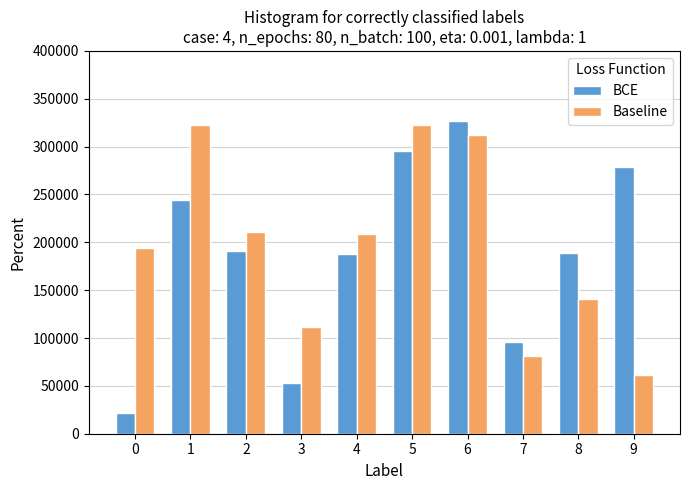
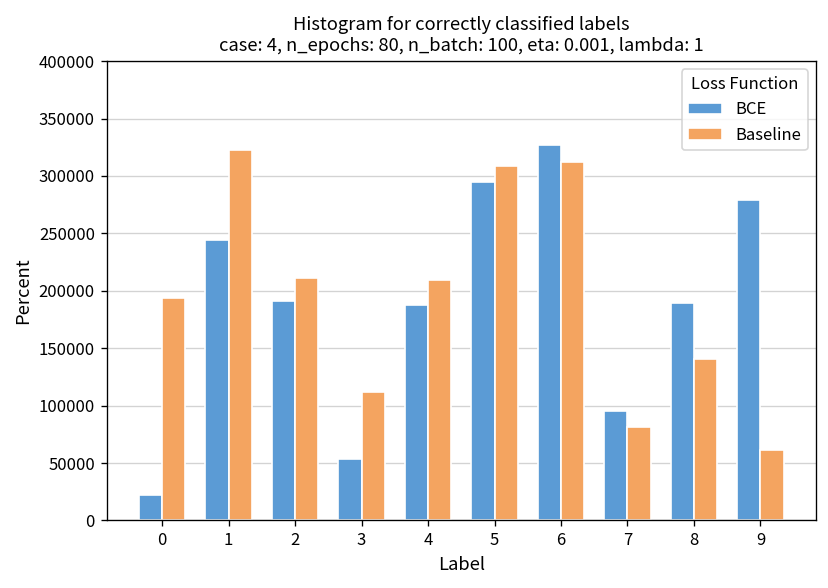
  {
    "BCE": {
      "0": 20000,
      "1": 240000,
      "2": 190000,
      "3": 50000,
      "4": 190000,
      "5": 290000,
      "6": 330000,
      "7": 100000,
      "8": 190000,
      "9": 280000
    },
    "Baseline": {
      "0": 190000,
      "1": 320000,
      "2": 210000,
      "3": 110000,
      "4": 210000,
-     "5": 320000,
+     "5": 310000,
      "6": 310000,
      "7": 80000,
      "8": 140000,
      "9": 60000
    }
  }
